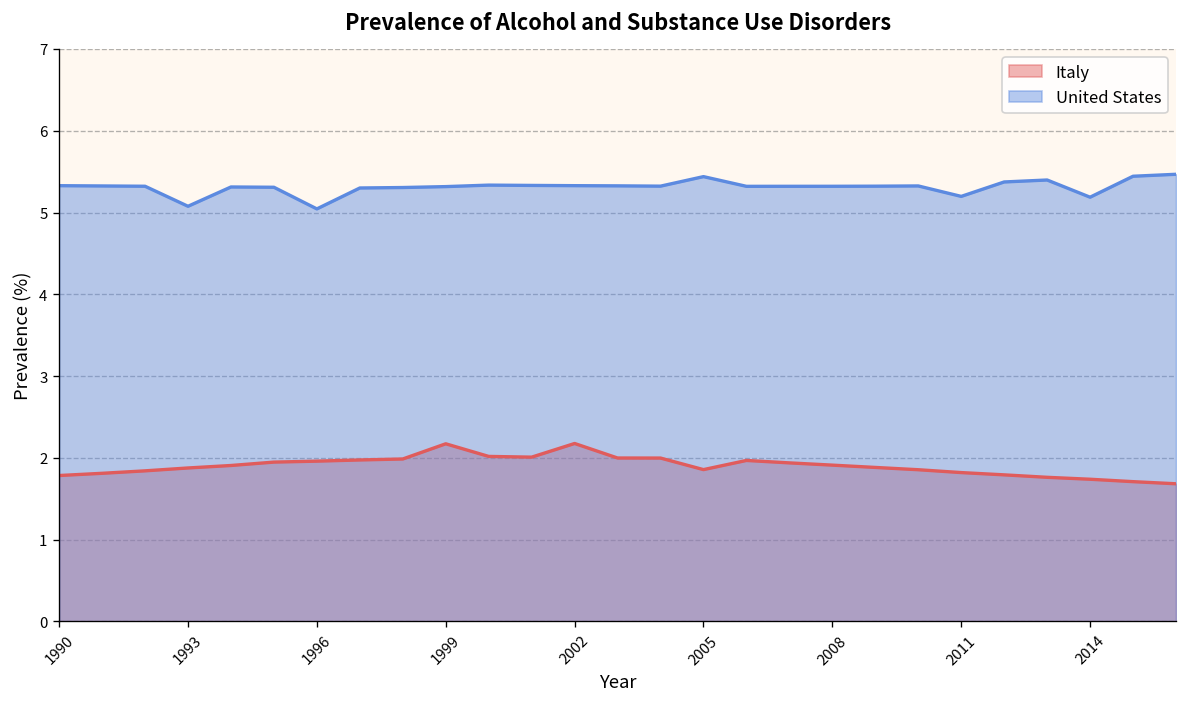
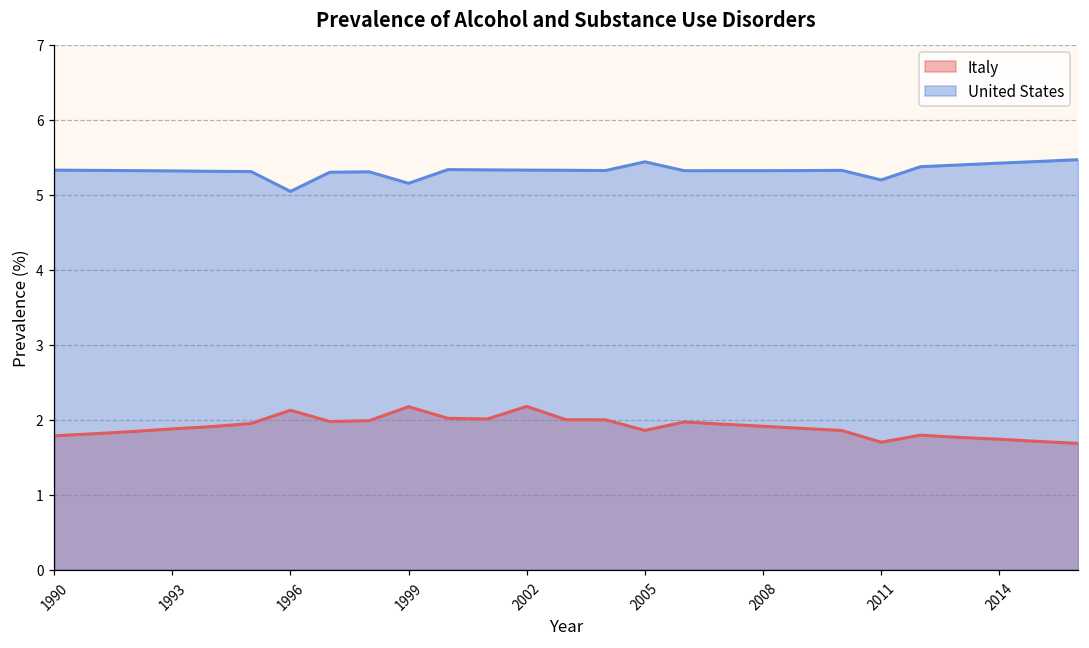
  {
    "Italy": {
      "1990": 1.8,
      "1993": 1.9,
-     "1996": 2.0,
+     "1996": 2.1,
      "1999": 2.2,
      "2002": 2.2,
      "2005": 1.9,
      "2008": 1.9,
-     "2011": 1.8,
+     "2011": 1.7,
      "2014": 1.7
    },
    "United States": {
      "1990": 5.3,
-     "1993": 5.1,
+     "1993": 5.3,
      "1996": 5.0,
-     "1999": 5.3,
+     "1999": 5.2,
      "2002": 5.3,
      "2005": 5.4,
      "2008": 5.3,
      "2011": 5.2,
-     "2014": 5.2
+     "2014": 5.4
    }
  }
